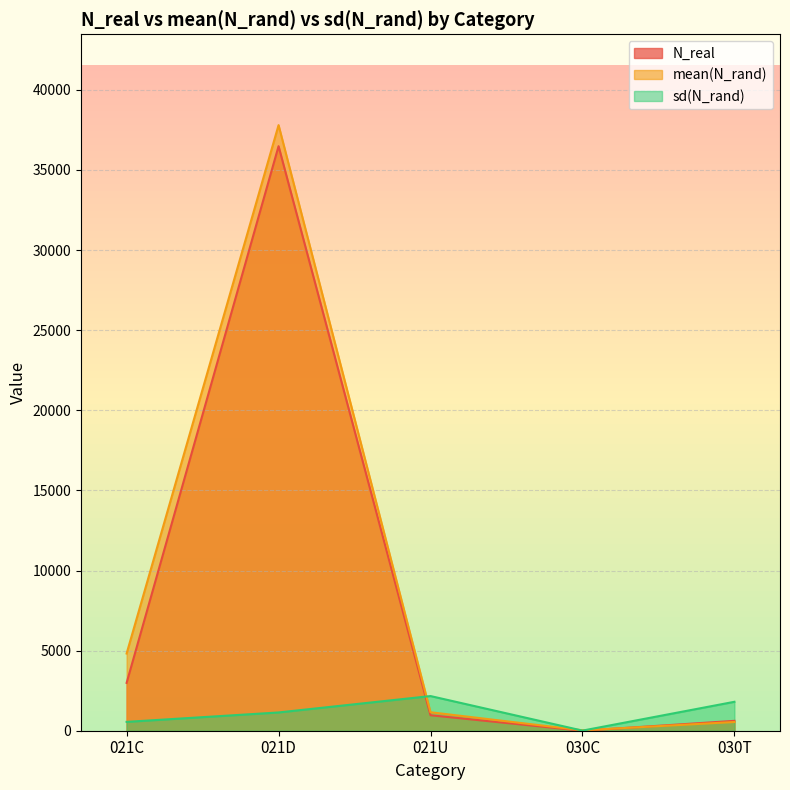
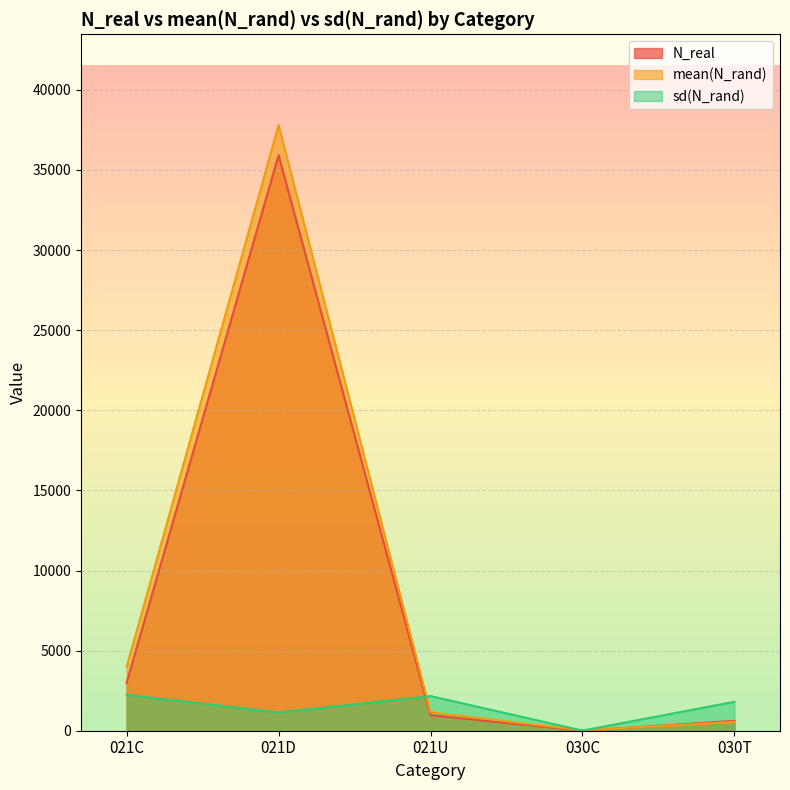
  {
    "N_real": {
      "021C": 3000,
-     "021D": 36500,
+     "021D": 35900,
      "021U": 1000
    },
    "mean(N_rand)": {
-     "021C": 4800,
+     "021C": 4000,
      "021D": 37800,
      "021U": 1200
    },
    "sd(N_rand)": {
-     "021C": 600,
+     "021C": 2200,
      "021D": 1100,
      "021U": 2200,
      "030T": 1800
    }
  }
